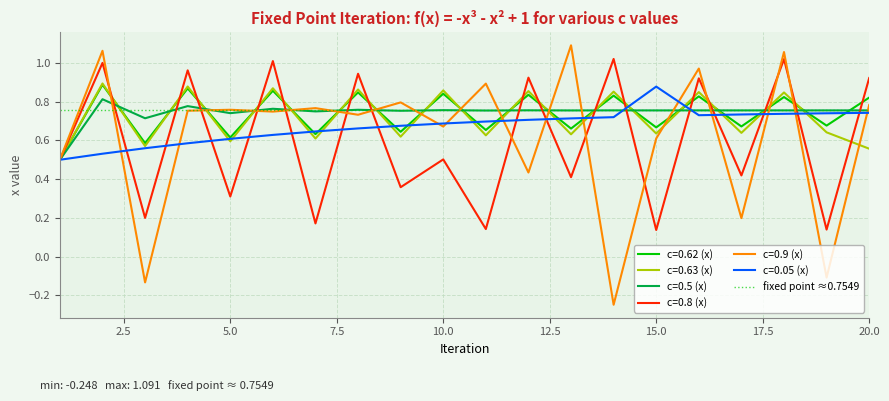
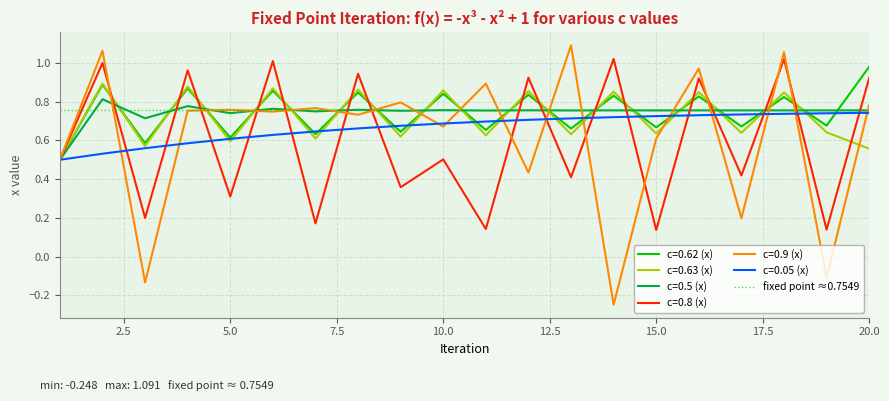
  {
    "c=0.62 (x)": {
      "10.0": 0.84,
      "15.0": 0.67,
-     "20.0": 0.82
+     "20.0": 0.98
    },
    "c=0.63 (x)": {
      "10.0": 0.86,
      "15.0": 0.64,
      "20.0": 0.56
    },
    "c=0.5 (x)": {
      "5.0": 0.74,
      "10.0": 0.76,
      "15.0": 0.75
    },
    "c=0.8 (x)": {
      "5.0": 0.31,
      "10.0": 0.50,
      "15.0": 0.14,
      "20.0": 0.92
    },
    "c=0.9 (x)": {
      "5.0": 0.76,
      "10.0": 0.67,
      "15.0": 0.61,
      "20.0": 0.78
    },
    "c=0.05 (x)": {
      "10.0": 0.69,
-     "15.0": 0.88
+     "15.0": 0.73
    }
  }
